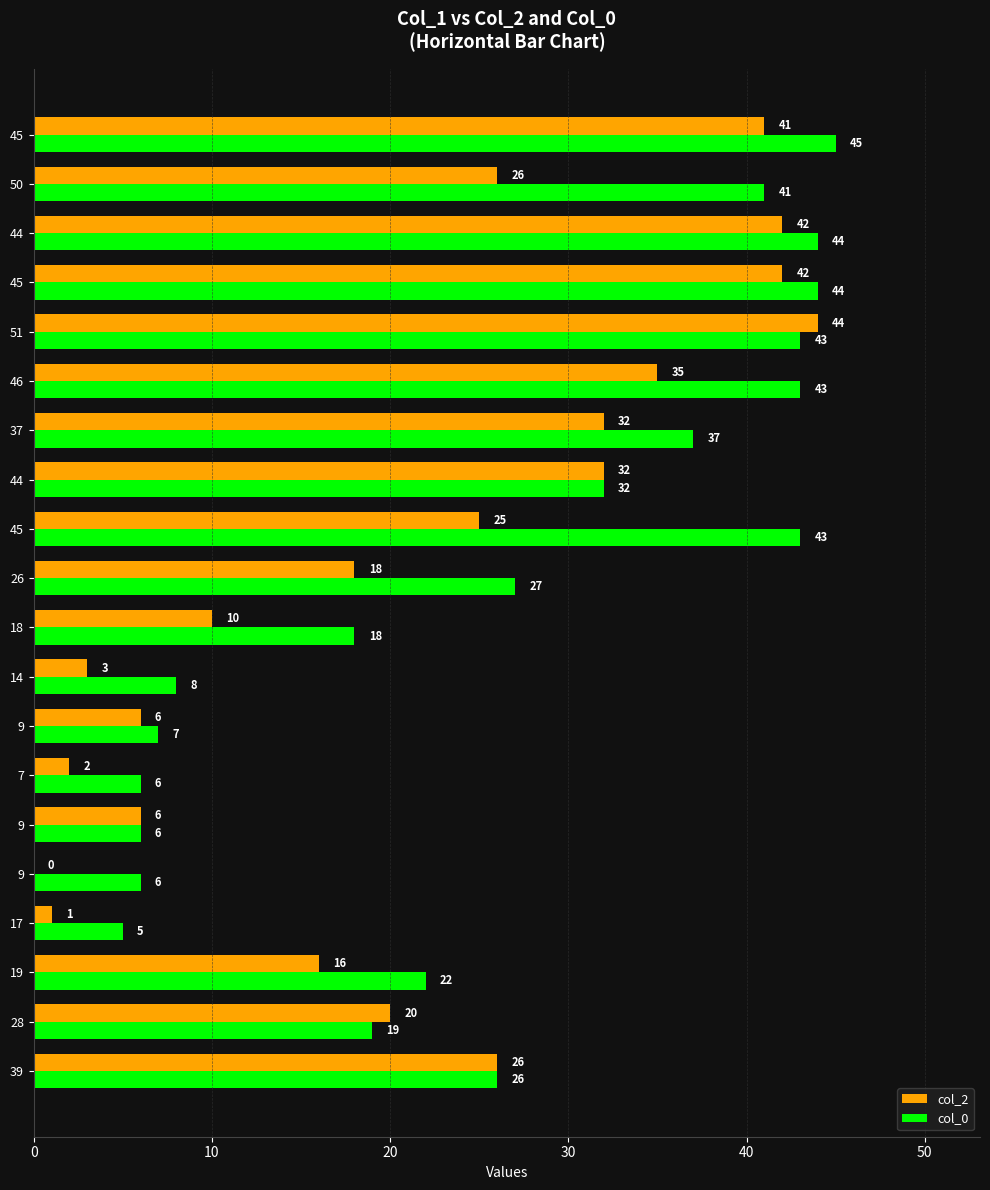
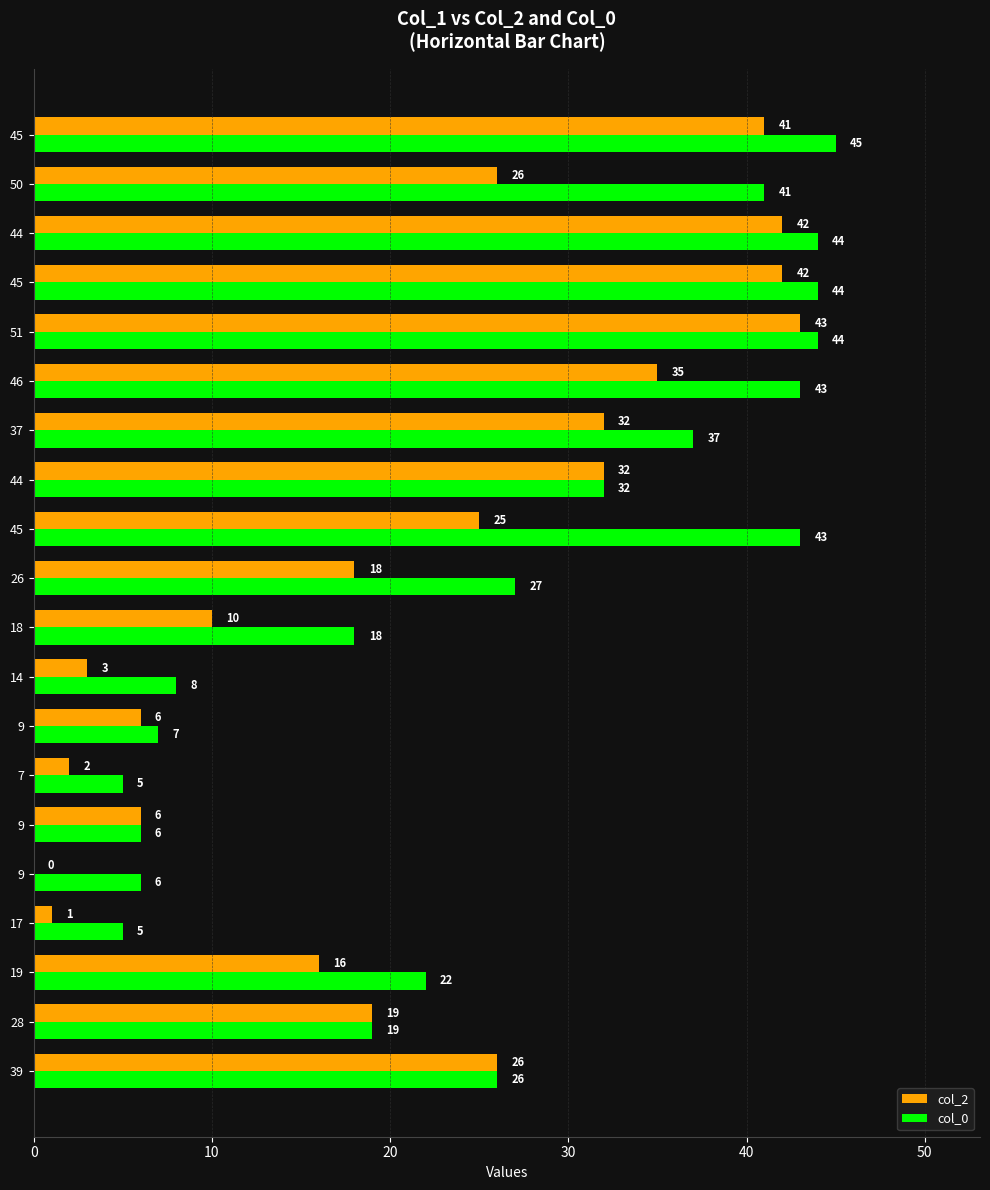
  {
    "col_2": {
      "50": 26,
-     "51": 44,
+     "51": 43,
      "46": 35,
      "37": 32,
      "26": 18,
      "18": 10,
      "14": 3,
      "7": 2,
      "17": 1,
      "19": 16,
-     "28": 20,
+     "28": 19,
      "39": 26
    },
    "col_0": {
      "50": 41,
-     "51": 43,
+     "51": 44,
      "46": 43,
      "37": 37,
      "26": 27,
      "18": 18,
      "14": 8,
-     "7": 6,
+     "7": 5,
      "17": 5,
      "19": 22,
      "28": 19,
      "39": 26
    }
  }
